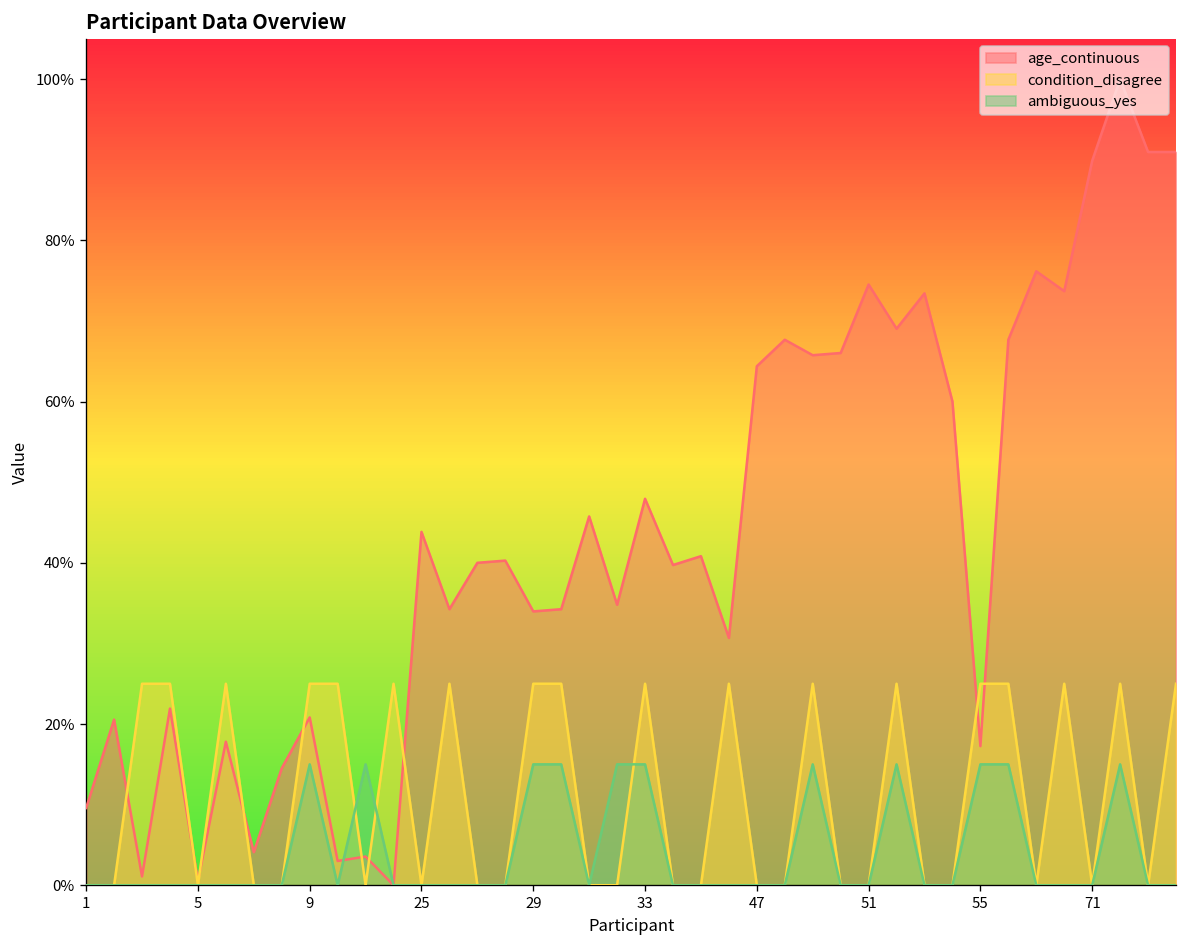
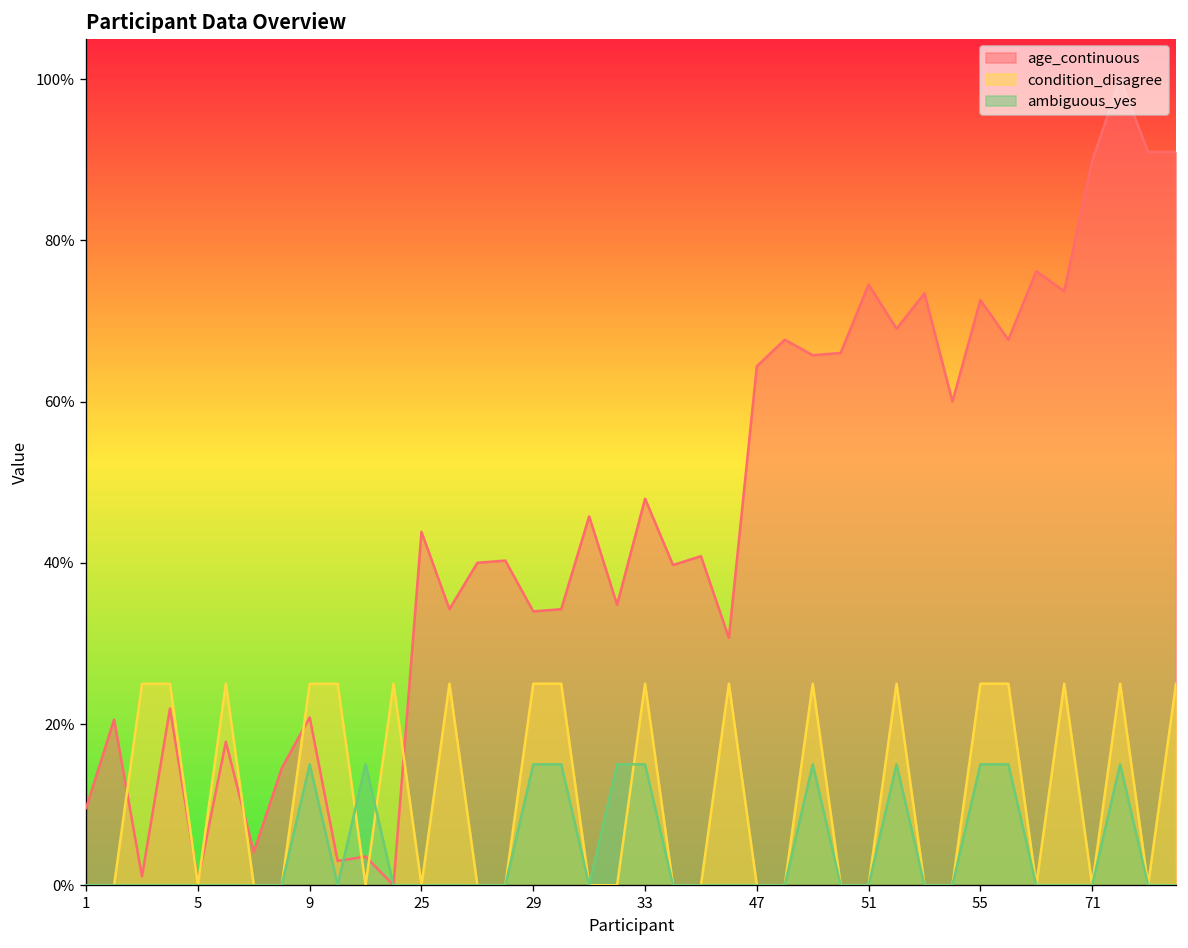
  {
    "age_continuous": {
      "47": "64%",
      "51": "75%",
-     "55": "17%",
+     "55": "73%",
      "71": "90%"
    },
    "condition_disagree": {
      "55": "25%"
    },
    "ambiguous_yes": {
      "55": "15%"
    }
  }
